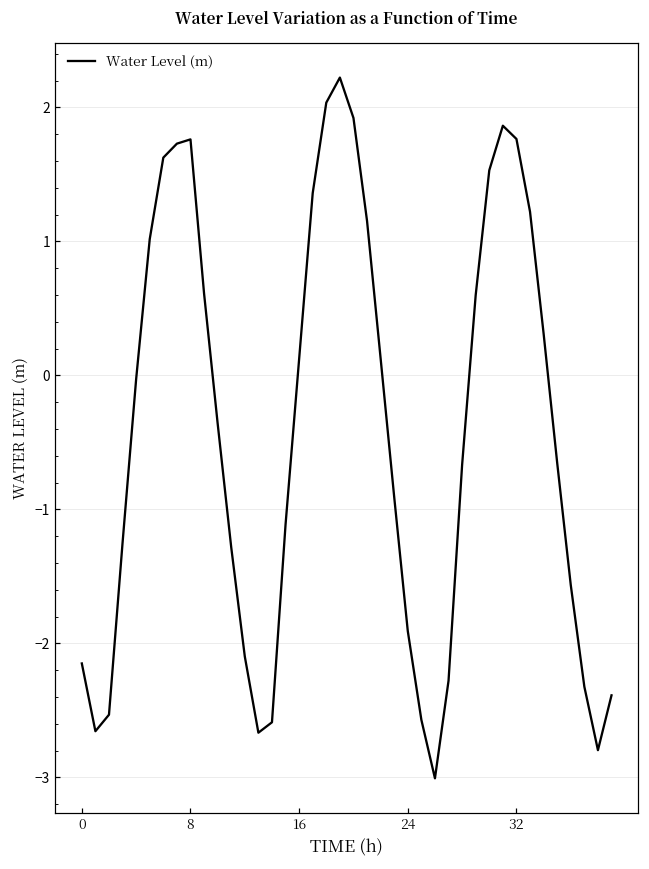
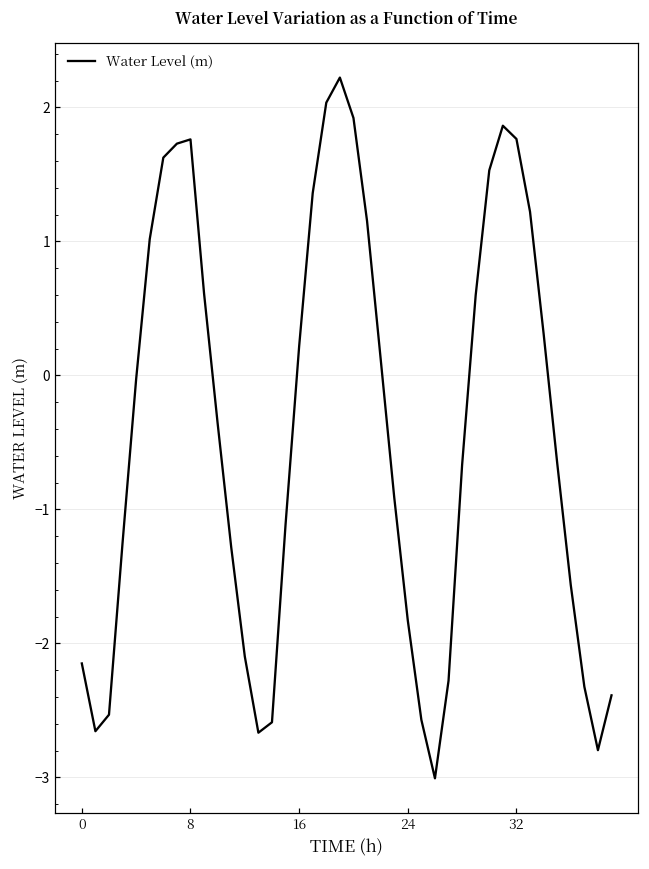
  {
    "0": -2.15,
    "8": 1.76,
-   "16": 0.12,
-   "24": -1.91,
+   "16": 0.22,
+   "24": -1.83,
    "32": 1.76
  }
